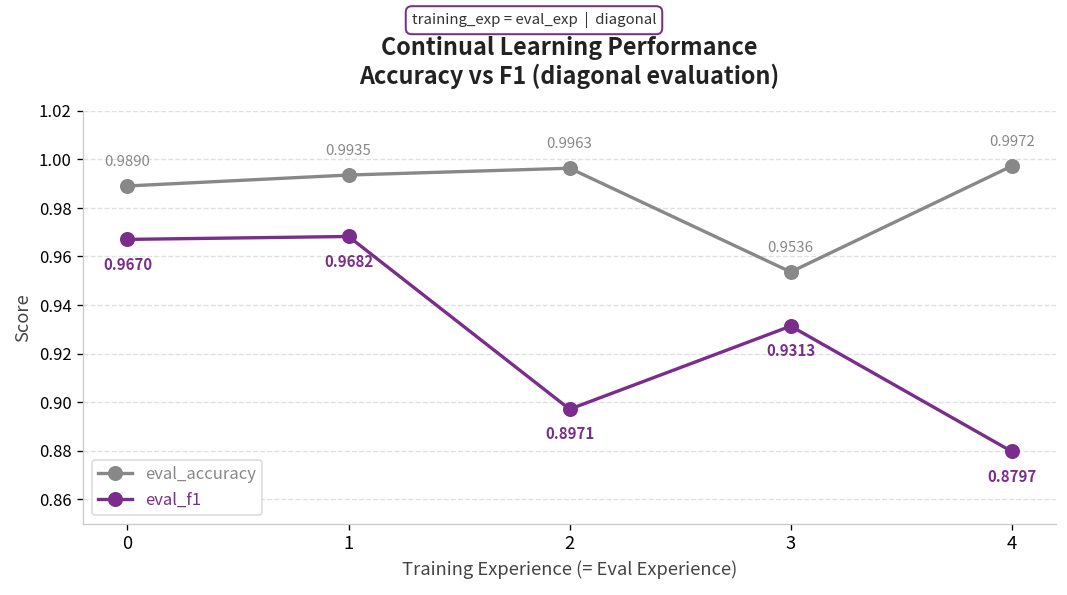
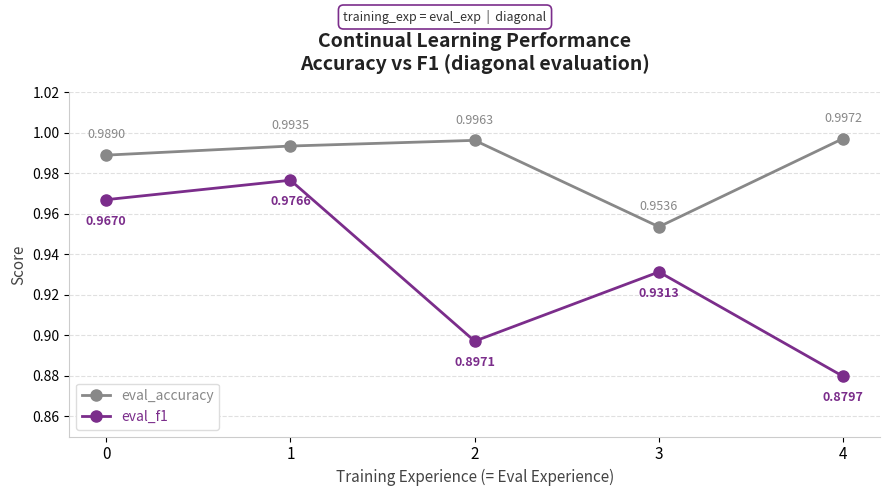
  {
    "eval_accuracy": {
      "0": 0.9890,
      "1": 0.9935,
      "2": 0.9963,
      "3": 0.9536,
      "4": 0.9972
    },
    "eval_f1": {
      "0": 0.9670,
-     "1": 0.9682,
+     "1": 0.9766,
      "2": 0.8971,
      "3": 0.9313,
      "4": 0.8797
    }
  }
